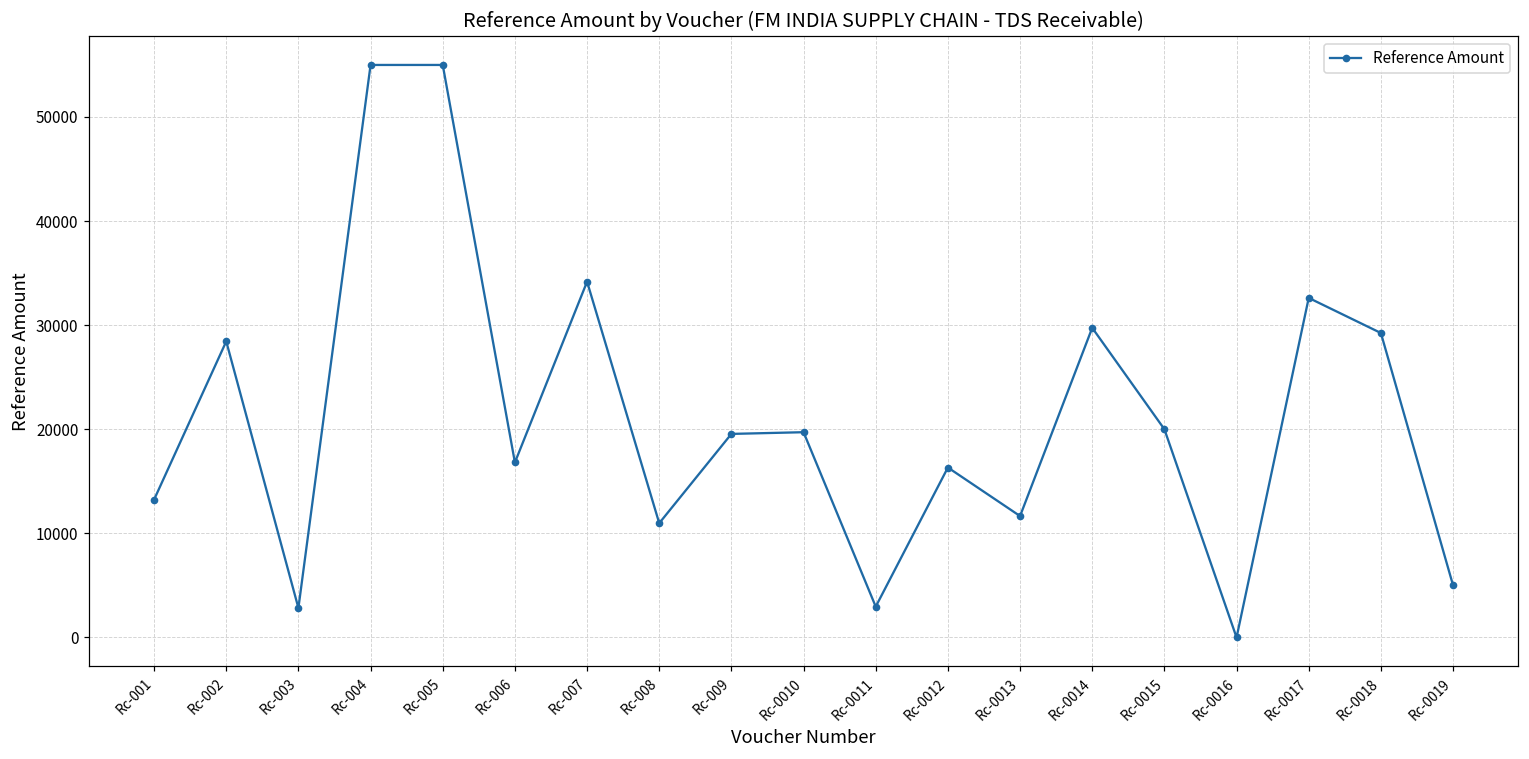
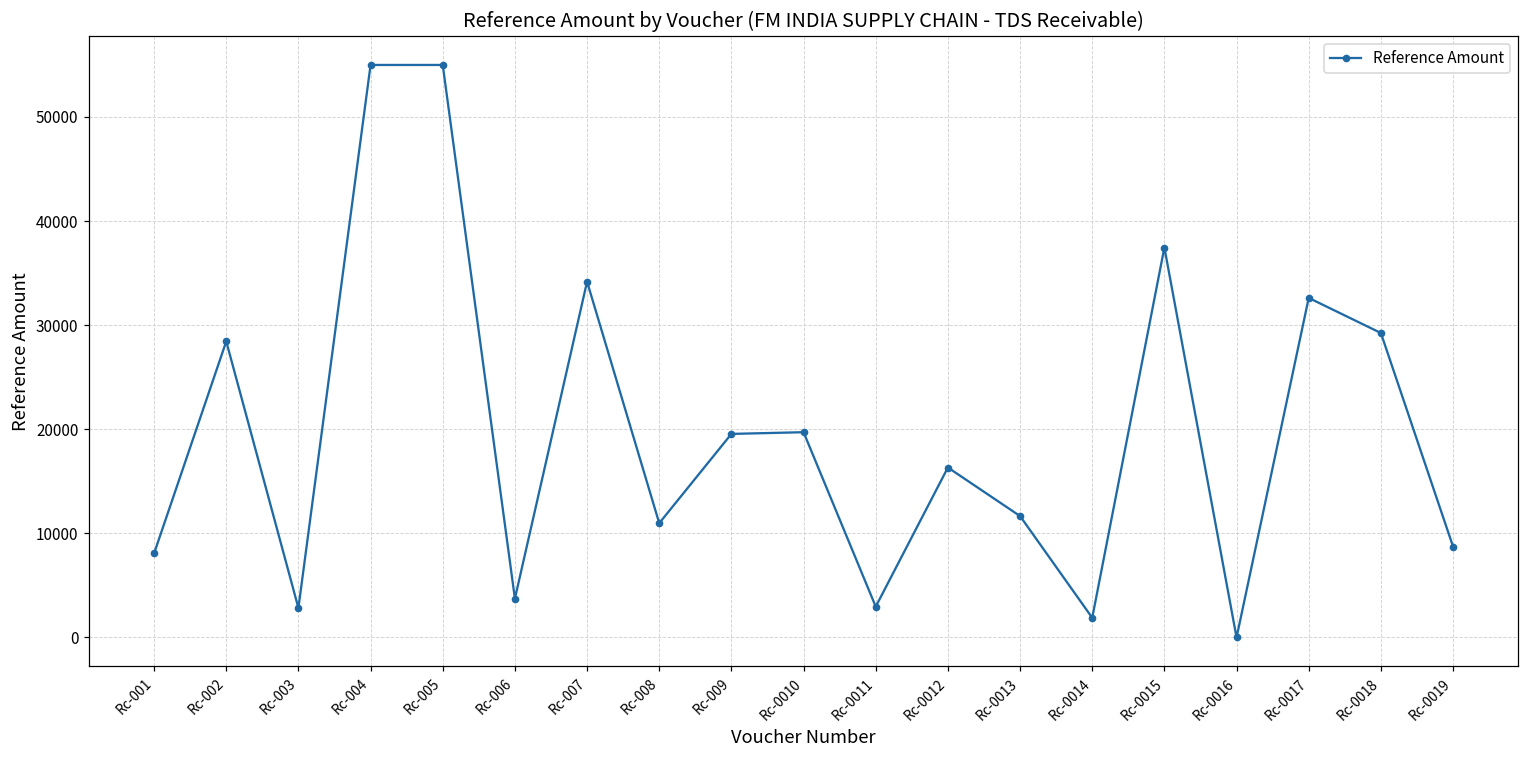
  {
-   "Rc-001": 13000,
+   "Rc-001": 8000,
    "Rc-002": 28000,
    "Rc-003": 3000,
    "Rc-004": 55000,
    "Rc-005": 55000,
-   "Rc-006": 17000,
+   "Rc-006": 4000,
    "Rc-007": 34000,
    "Rc-008": 11000,
    "Rc-009": 20000,
    "Rc-0010": 20000,
    "Rc-0011": 3000,
    "Rc-0012": 16000,
    "Rc-0013": 12000,
-   "Rc-0014": 30000,
-   "Rc-0015": 20000,
+   "Rc-0014": 2000,
+   "Rc-0015": 37000,
    "Rc-0016": 0,
    "Rc-0017": 33000,
    "Rc-0018": 29000,
-   "Rc-0019": 5000
+   "Rc-0019": 9000
  }
